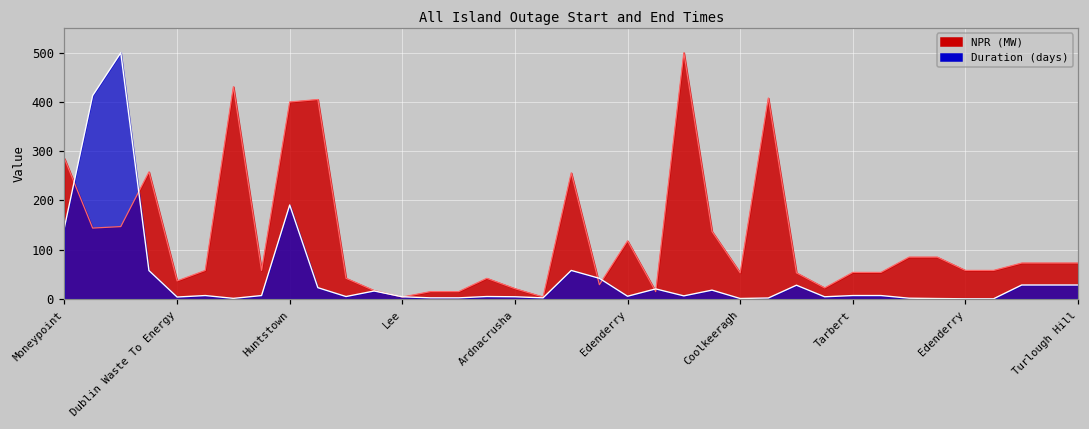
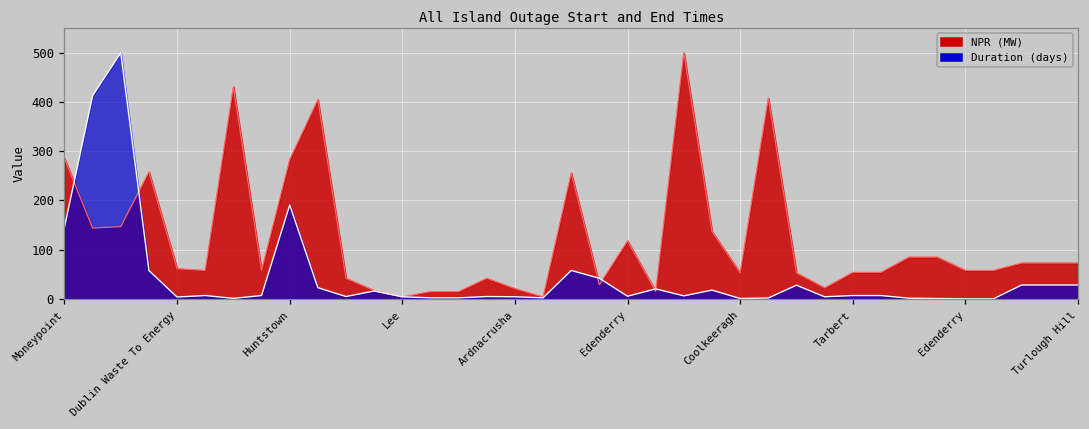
  {
    "NPR (MW)": {
      "Moneypoint": 290,
-     "Dublin Waste To Energy": 40,
-     "Huntstown": 400,
+     "Dublin Waste To Energy": 60,
+     "Huntstown": 280,
      "Ardnacrusha": 20
    },
    "Duration (days)": {
      "Moneypoint": 150,
      "Dublin Waste To Energy": 0,
      "Huntstown": 190,
      "Ardnacrusha": 0
    }
  }
